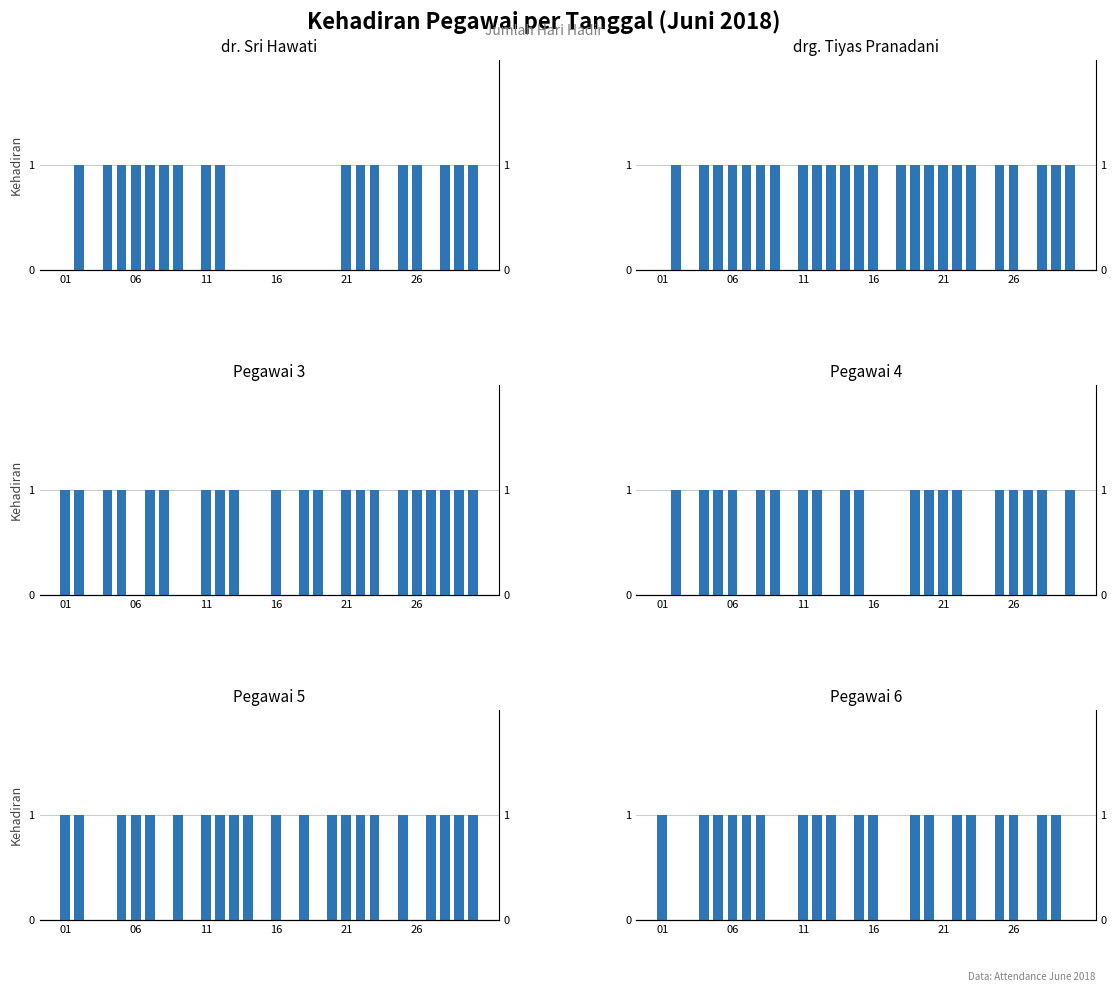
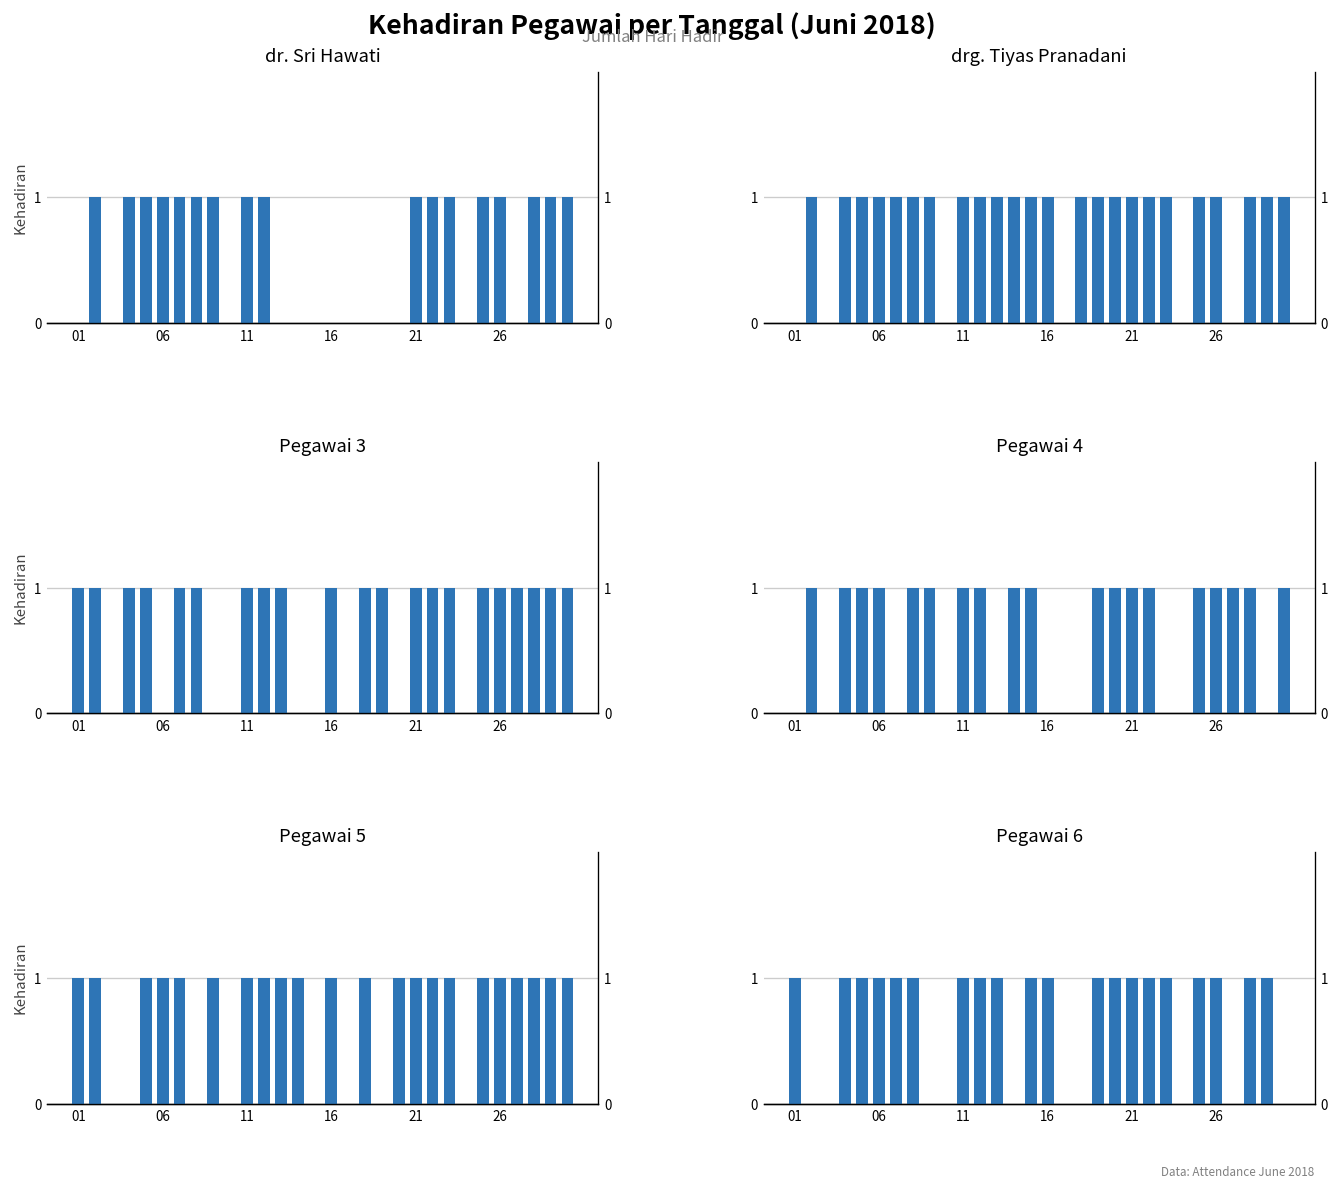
  {
    "dr. Sri Hawati": {
      "01": 0.00,
      "06": 1.00,
      "11": 1.00,
      "16": 0.00,
      "21": 1.00,
      "26": 1.00
    },
    "drg. Tiyas Pranadani": {
      "01": 0.00,
      "06": 1.00,
      "11": 1.00,
      "16": 1.00,
      "21": 1.00,
      "26": 1.00
    },
    "Pegawai 3": {
      "01": 1.00,
      "06": 0.00,
      "11": 1.00,
      "16": 1.00,
      "21": 1.00,
      "26": 1.00
    },
    "Pegawai 4": {
      "01": 0.00,
      "06": 1.00,
      "11": 1.00,
      "16": 0.00,
      "21": 1.00,
      "26": 1.00
    },
    "Pegawai 5": {
      "01": 1,
      "06": 1,
      "11": 1,
      "16": 1,
      "21": 1,
-     "26": 0
+     "26": 1
    },
    "Pegawai 6": {
      "01": 1,
      "06": 1,
      "11": 1,
      "16": 1,
-     "21": 0,
+     "21": 1,
      "26": 1
    }
  }
